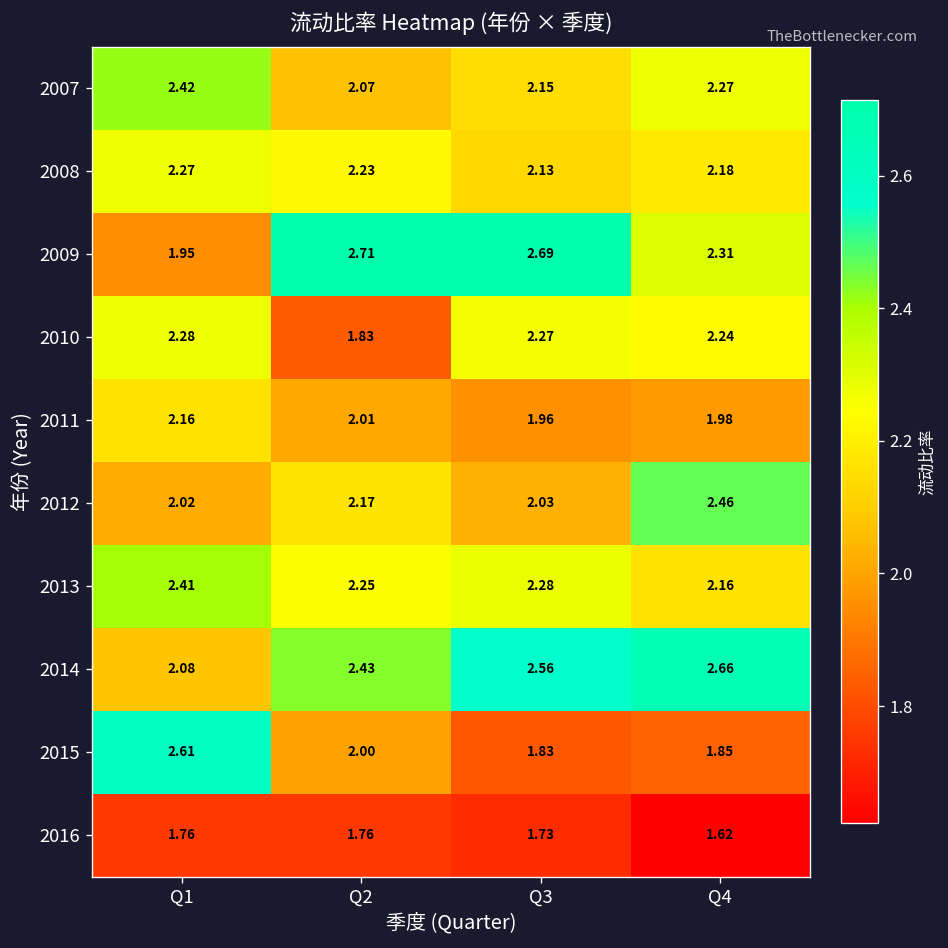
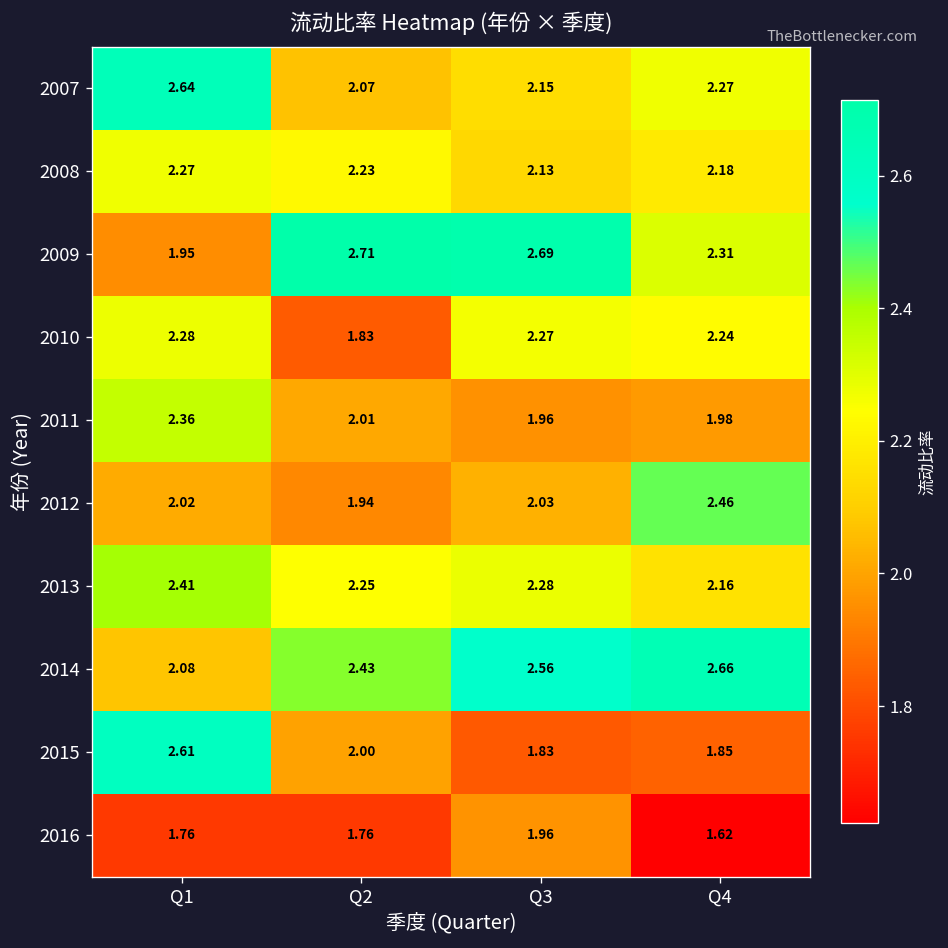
  {
    "2007": {
-     "Q1": 2.42,
+     "Q1": 2.64,
      "Q2": 2.07,
      "Q3": 2.15,
      "Q4": 2.27
    },
    "2008": {
      "Q1": 2.27,
      "Q2": 2.23,
      "Q3": 2.13,
      "Q4": 2.18
    },
    "2009": {
      "Q1": 1.95,
      "Q2": 2.71,
      "Q3": 2.69,
      "Q4": 2.31
    },
    "2010": {
      "Q1": 2.28,
      "Q2": 1.83,
      "Q3": 2.27,
      "Q4": 2.24
    },
    "2011": {
-     "Q1": 2.16,
+     "Q1": 2.36,
      "Q2": 2.01,
      "Q3": 1.96,
      "Q4": 1.98
    },
    "2012": {
      "Q1": 2.02,
-     "Q2": 2.17,
+     "Q2": 1.94,
      "Q3": 2.03,
      "Q4": 2.46
    },
    "2013": {
      "Q1": 2.41,
      "Q2": 2.25,
      "Q3": 2.28,
      "Q4": 2.16
    },
    "2014": {
      "Q1": 2.08,
      "Q2": 2.43,
      "Q3": 2.56,
      "Q4": 2.66
    },
    "2015": {
      "Q1": 2.61,
      "Q2": 2.00,
      "Q3": 1.83,
      "Q4": 1.85
    },
    "2016": {
      "Q1": 1.76,
      "Q2": 1.76,
-     "Q3": 1.73,
+     "Q3": 1.96,
      "Q4": 1.62
    }
  }
